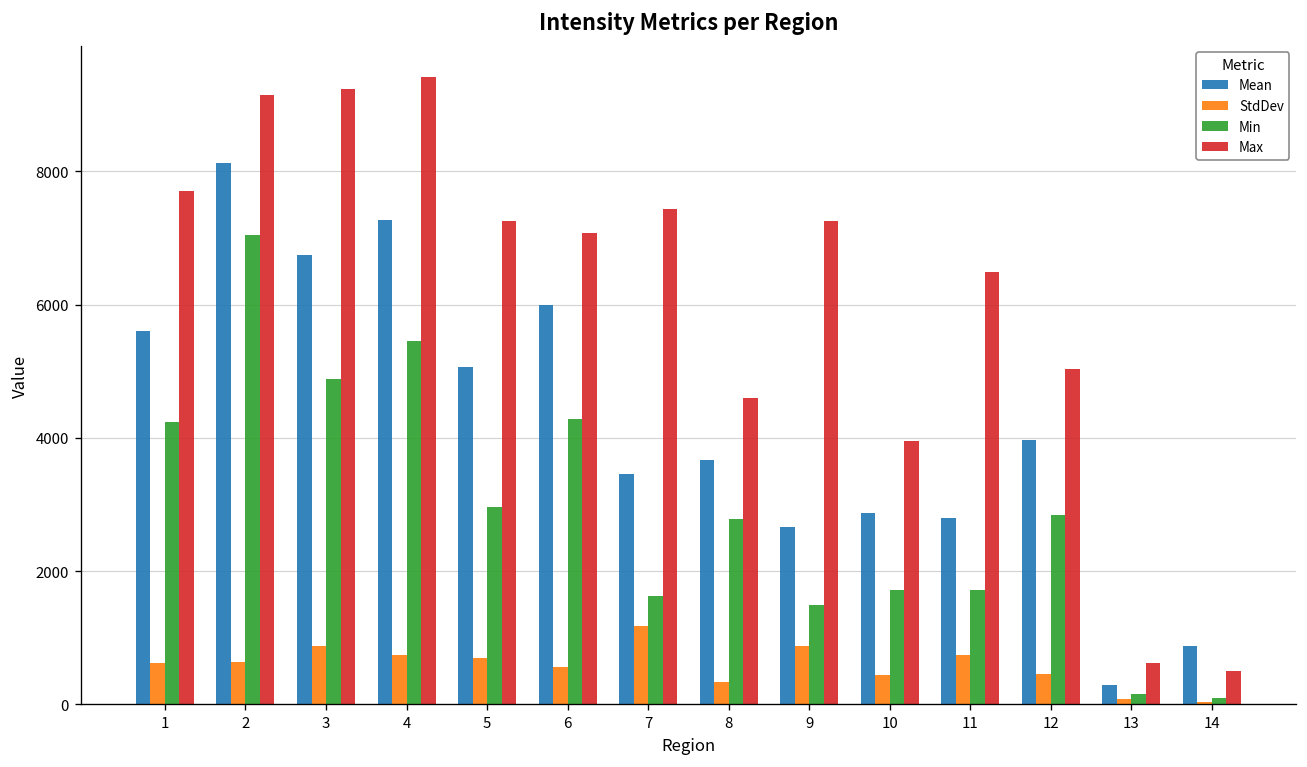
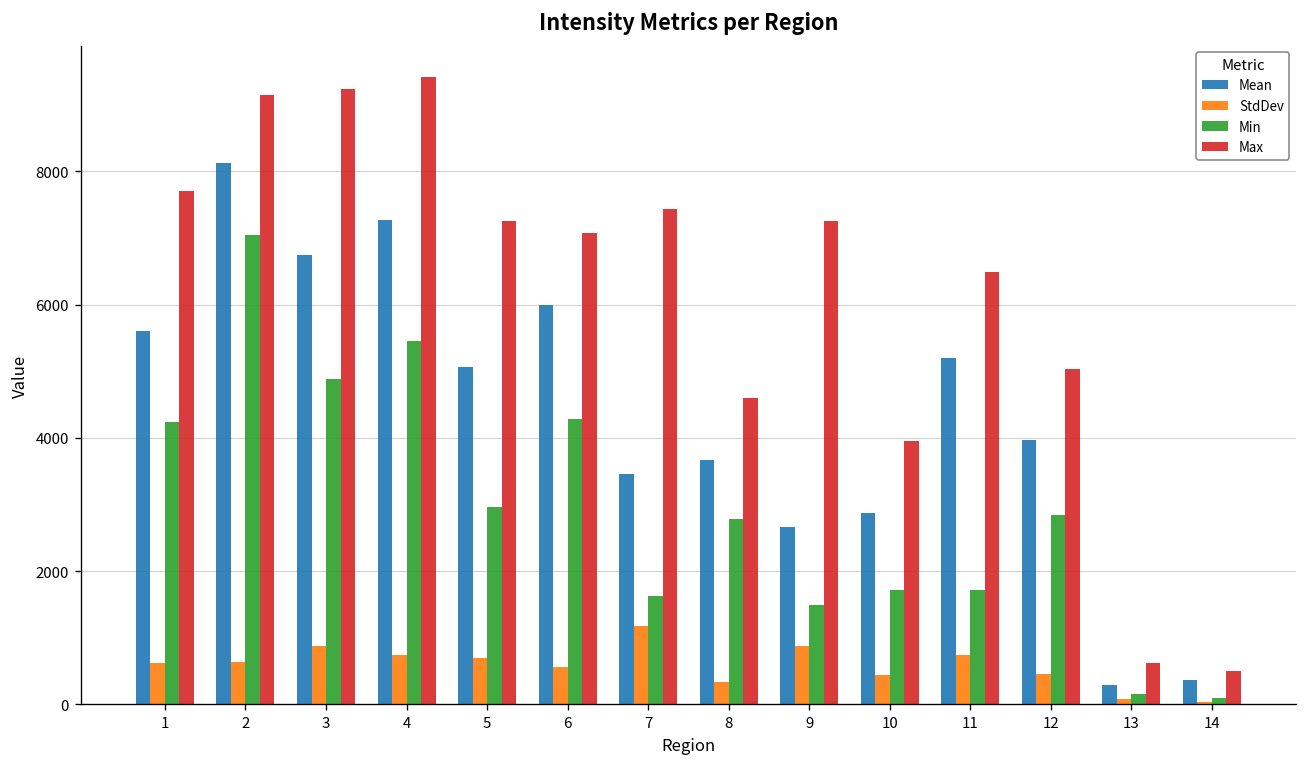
  {
    "Mean": {
      "1": 5600,
      "2": 8100,
      "3": 6700,
      "4": 7300,
      "5": 5100,
      "6": 6000,
      "7": 3500,
      "8": 3700,
      "9": 2700,
      "10": 2900,
-     "11": 2800,
+     "11": 5200,
      "12": 4000,
      "13": 300,
-     "14": 900
+     "14": 400
    },
    "StdDev": {
      "1": 600,
      "2": 600,
      "3": 900,
      "4": 700,
      "5": 700,
      "6": 600,
      "7": 1200,
      "8": 300,
      "9": 900,
      "10": 400,
      "11": 700,
      "12": 500,
      "13": 100
    },
    "Min": {
      "1": 4200,
      "2": 7000,
      "3": 4900,
      "4": 5500,
      "5": 3000,
      "6": 4300,
      "7": 1600,
      "8": 2800,
      "9": 1500,
      "10": 1700,
      "11": 1700,
      "12": 2800,
      "13": 100,
      "14": 100
    },
    "Max": {
      "1": 7700,
      "2": 9100,
      "3": 9200,
      "4": 9400,
      "5": 7300,
      "6": 7100,
      "7": 7400,
      "8": 4600,
      "9": 7300,
      "10": 4000,
      "11": 6500,
      "12": 5000,
      "13": 600,
      "14": 500
    }
  }
